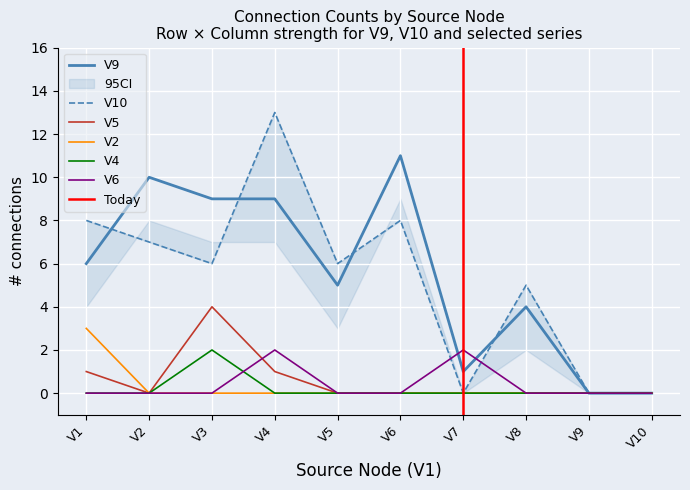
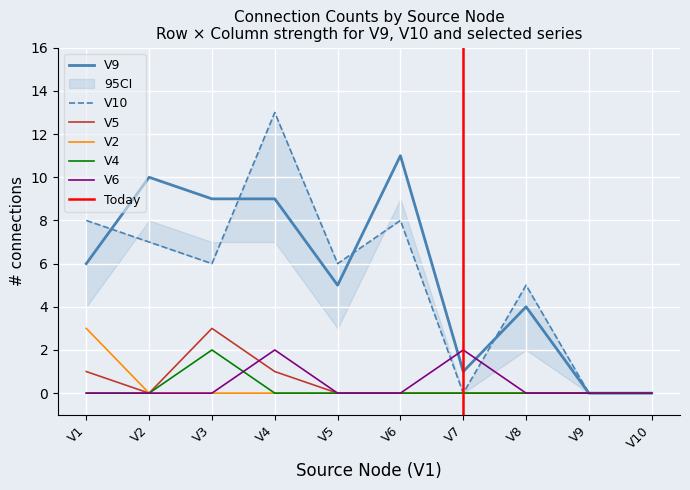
  {
    "V5": {
      "V1": 1,
-     "V3": 4,
+     "V3": 3,
      "V4": 1
    },
    "V2": {
      "V1": 3
    },
    "V4": {
      "V3": 2
    },
    "V6": {
      "V4": 2,
      "V7": 2
    }
  }
